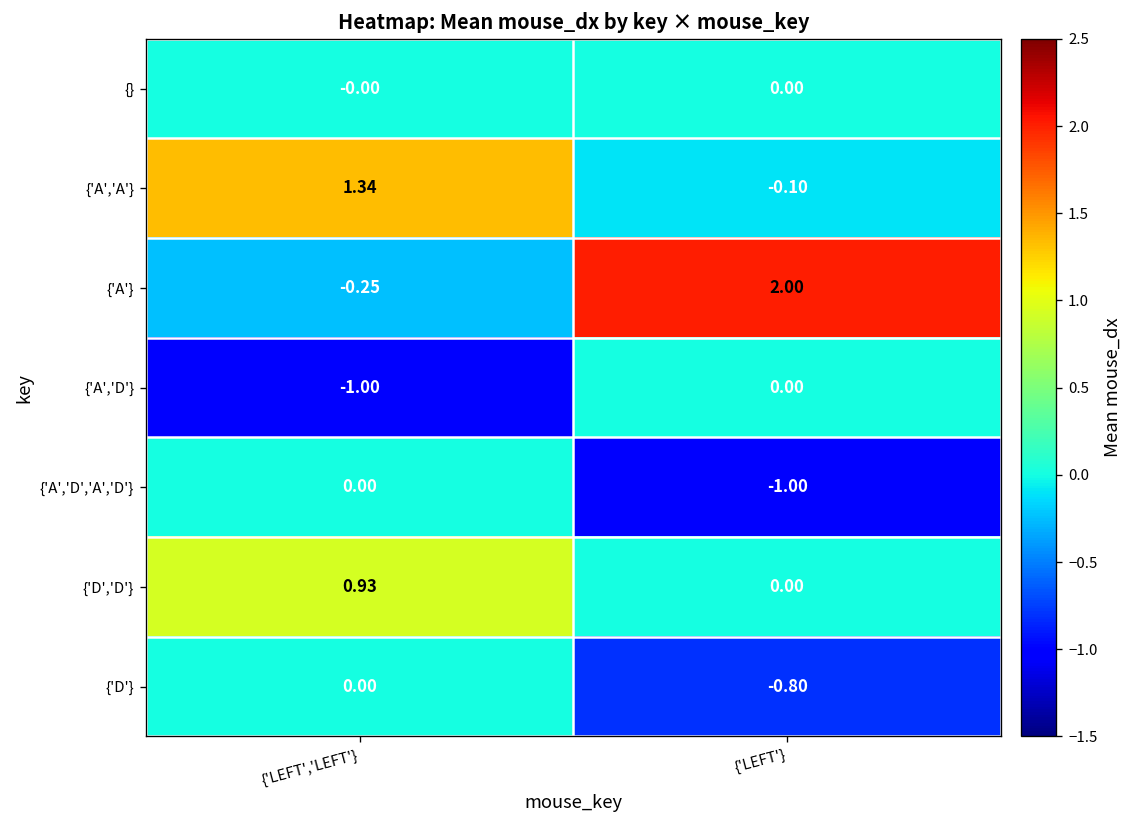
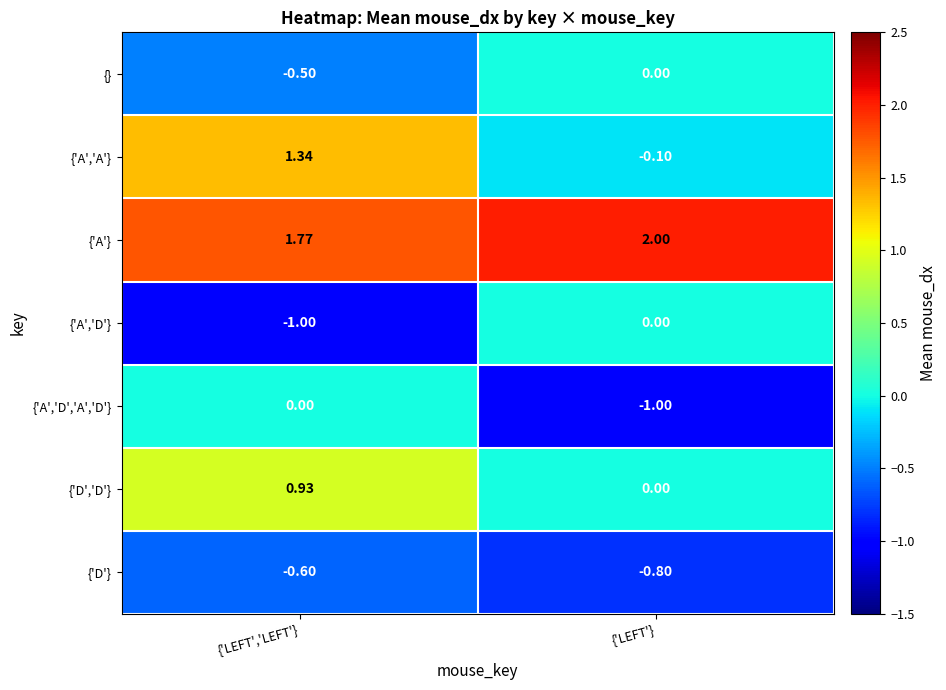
  {
    "{}": {
-     "{'LEFT','LEFT'}": -0.00,
+     "{'LEFT','LEFT'}": -0.50,
      "{'LEFT'}": 0.00
    },
    "{'A','A'}": {
      "{'LEFT','LEFT'}": 1.34,
      "{'LEFT'}": -0.10
    },
    "{'A'}": {
-     "{'LEFT','LEFT'}": -0.25,
+     "{'LEFT','LEFT'}": 1.77,
      "{'LEFT'}": 2.00
    },
    "{'A','D'}": {
      "{'LEFT','LEFT'}": -1.00,
      "{'LEFT'}": 0.00
    },
    "{'A','D','A','D'}": {
      "{'LEFT','LEFT'}": 0.00,
      "{'LEFT'}": -1.00
    },
    "{'D','D'}": {
      "{'LEFT','LEFT'}": 0.93,
      "{'LEFT'}": 0.00
    },
    "{'D'}": {
-     "{'LEFT','LEFT'}": 0.00,
+     "{'LEFT','LEFT'}": -0.60,
      "{'LEFT'}": -0.80
    }
  }
